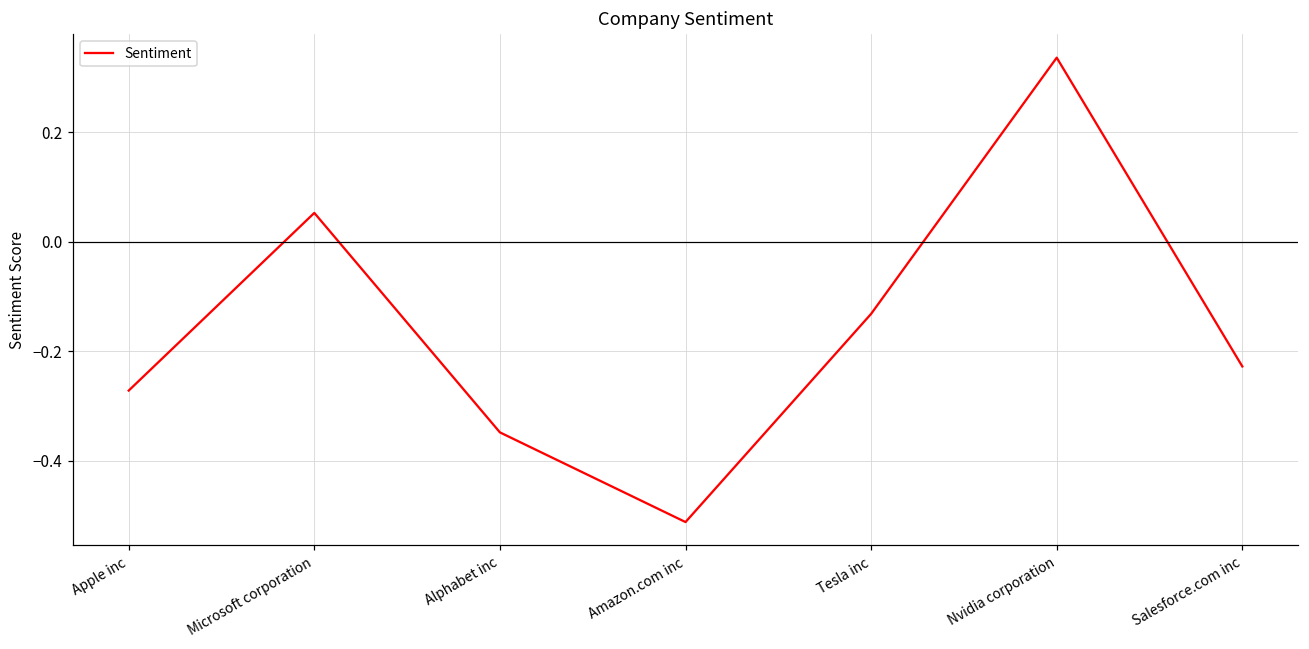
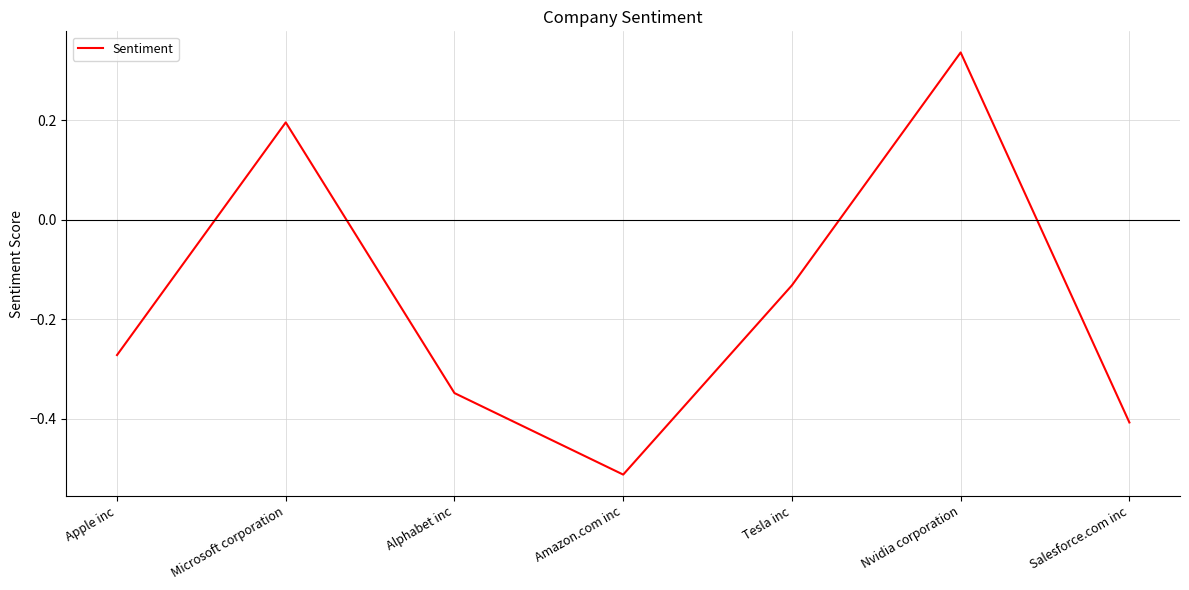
  {
    "Apple inc": -0.27,
-   "Microsoft corporation": 0.05,
+   "Microsoft corporation": 0.20,
    "Alphabet inc": -0.35,
    "Amazon.com inc": -0.51,
    "Tesla inc": -0.13,
    "Nvidia corporation": 0.34,
-   "Salesforce.com inc": -0.23
+   "Salesforce.com inc": -0.41
  }
